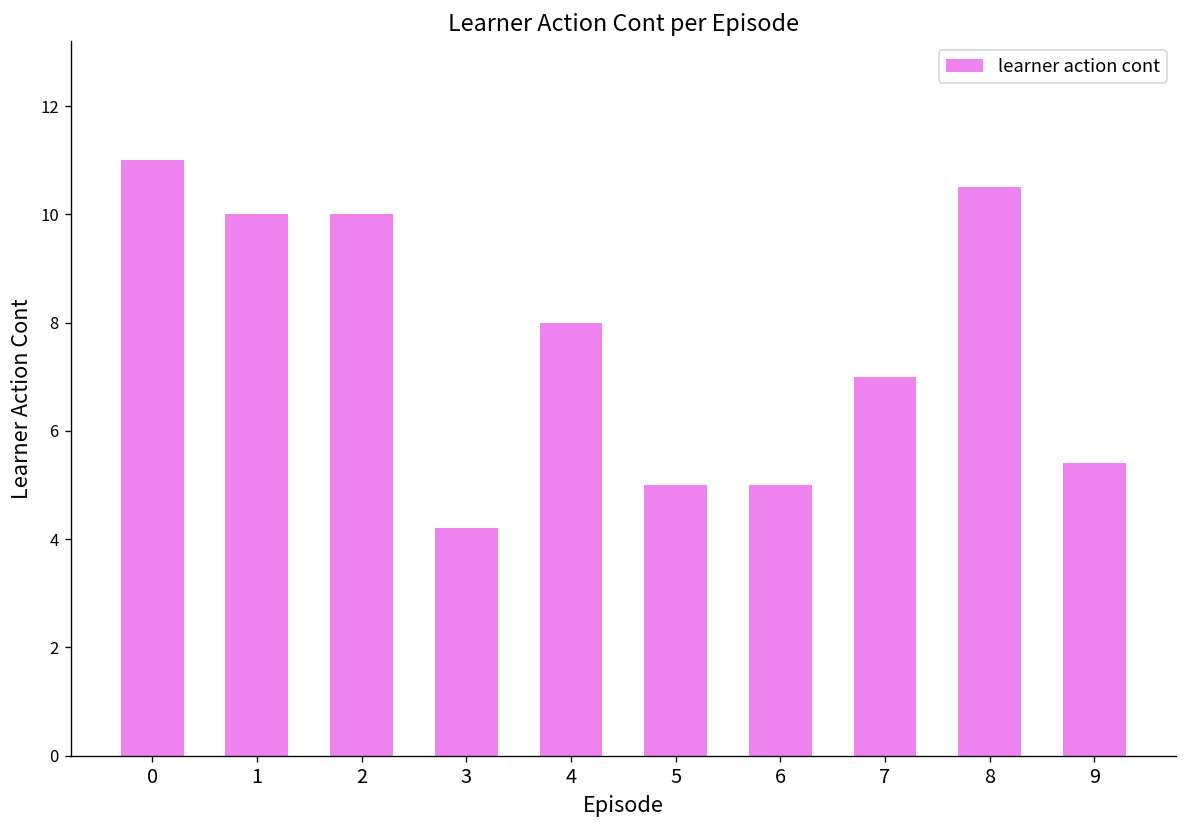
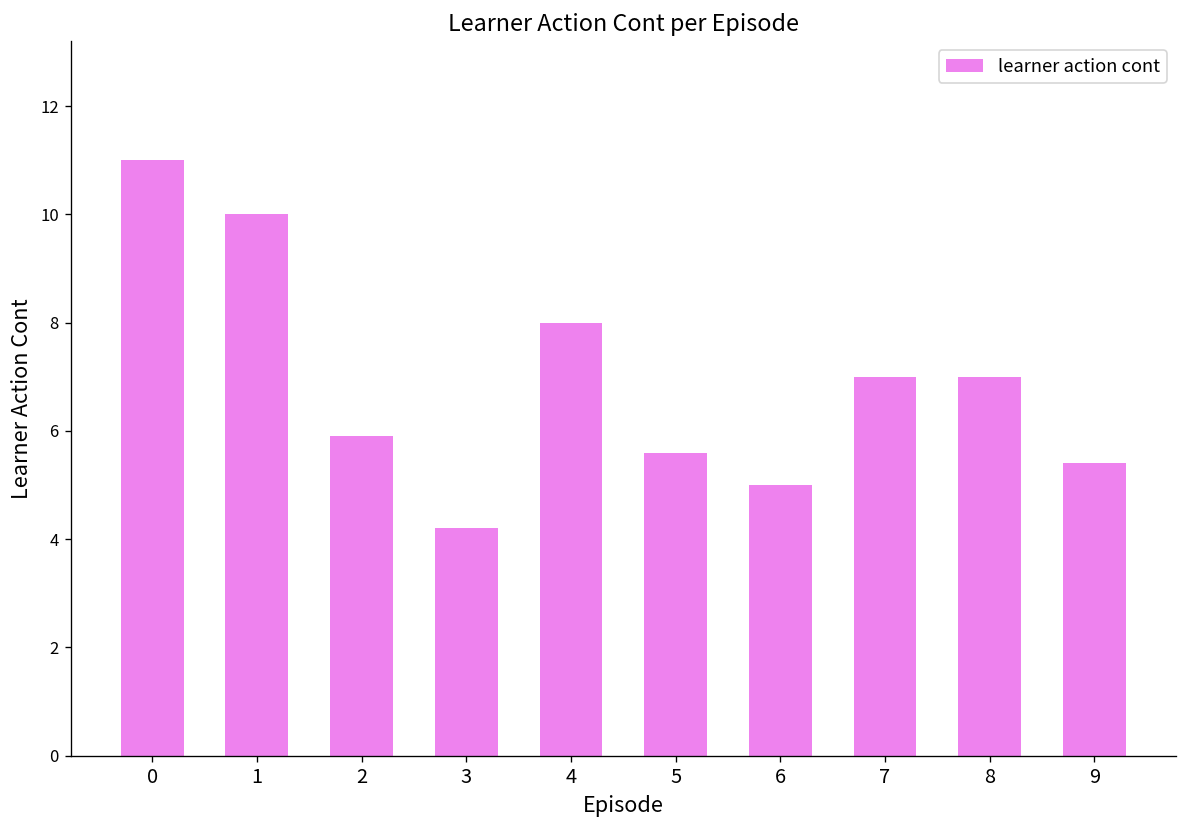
  {
    "0": 11.0,
    "1": 10.0,
-   "2": 10.0,
+   "2": 5.9,
    "3": 4.2,
    "4": 8.0,
-   "5": 5.0,
+   "5": 5.6,
    "6": 5.0,
    "7": 7.0,
-   "8": 10.5,
+   "8": 7.0,
    "9": 5.4
  }
